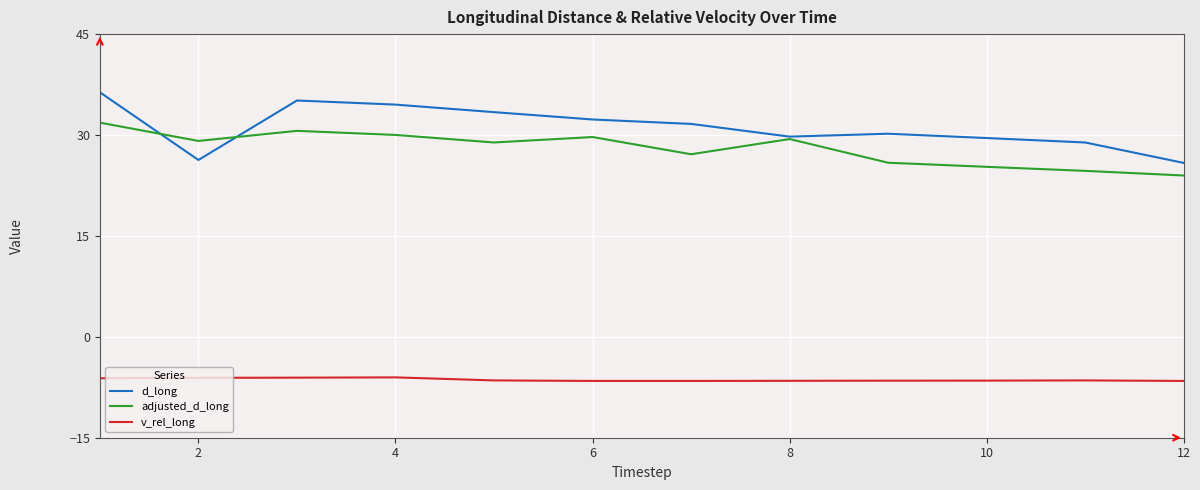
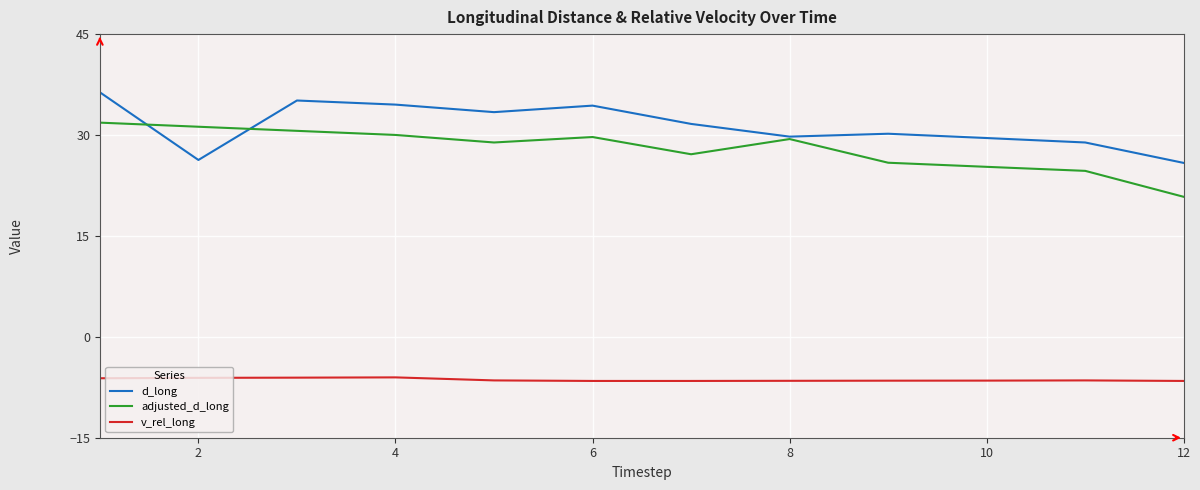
  {
    "d_long": {
      "2": 26,
      "4": 35,
-     "6": 32,
+     "6": 34,
      "10": 30,
      "12": 26
    },
    "adjusted_d_long": {
-     "2": 29,
+     "2": 31,
      "4": 30,
      "6": 30,
      "10": 25,
-     "12": 24
+     "12": 21
    },
    "v_rel_long": {
      "4": -6,
      "6": -7,
      "8": -7,
      "10": -7,
      "12": -7
    }
  }
